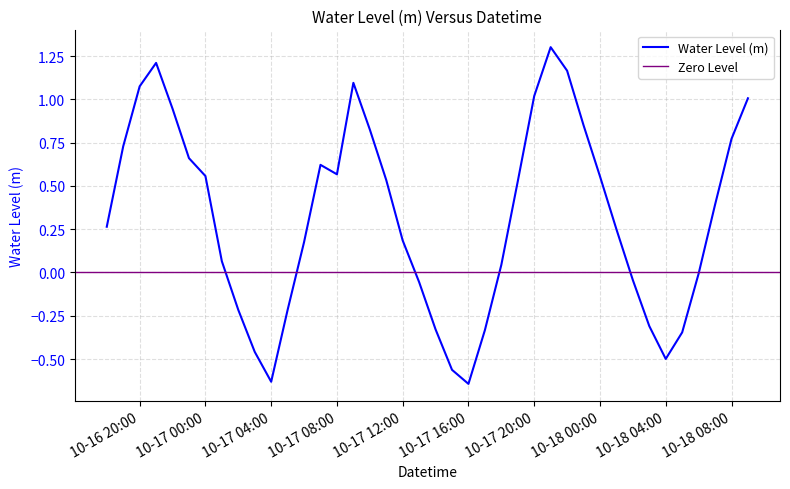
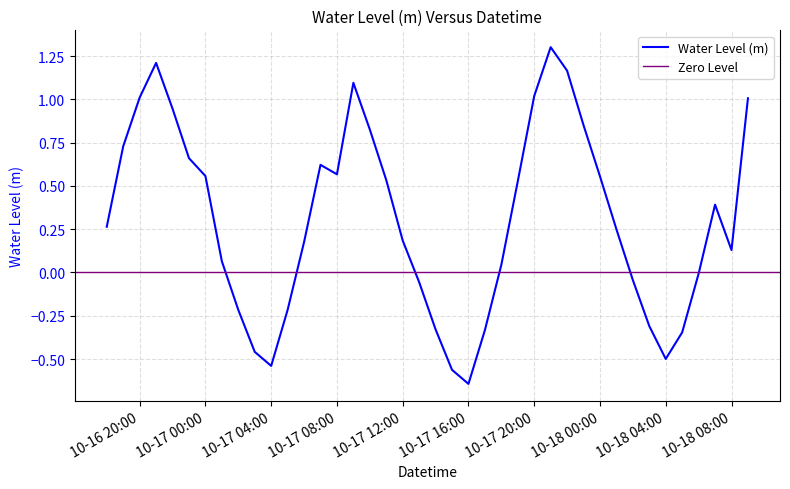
  {
-   "10-16 20:00": 1.07,
+   "10-16 20:00": 1.01,
    "10-17 00:00": 0.56,
-   "10-17 04:00": -0.63,
+   "10-17 04:00": -0.54,
    "10-17 08:00": 0.57,
    "10-17 12:00": 0.18,
    "10-17 16:00": -0.64,
    "10-17 20:00": 1.02,
    "10-18 00:00": 0.55,
    "10-18 04:00": -0.50,
-   "10-18 08:00": 0.77
+   "10-18 08:00": 0.13
  }
